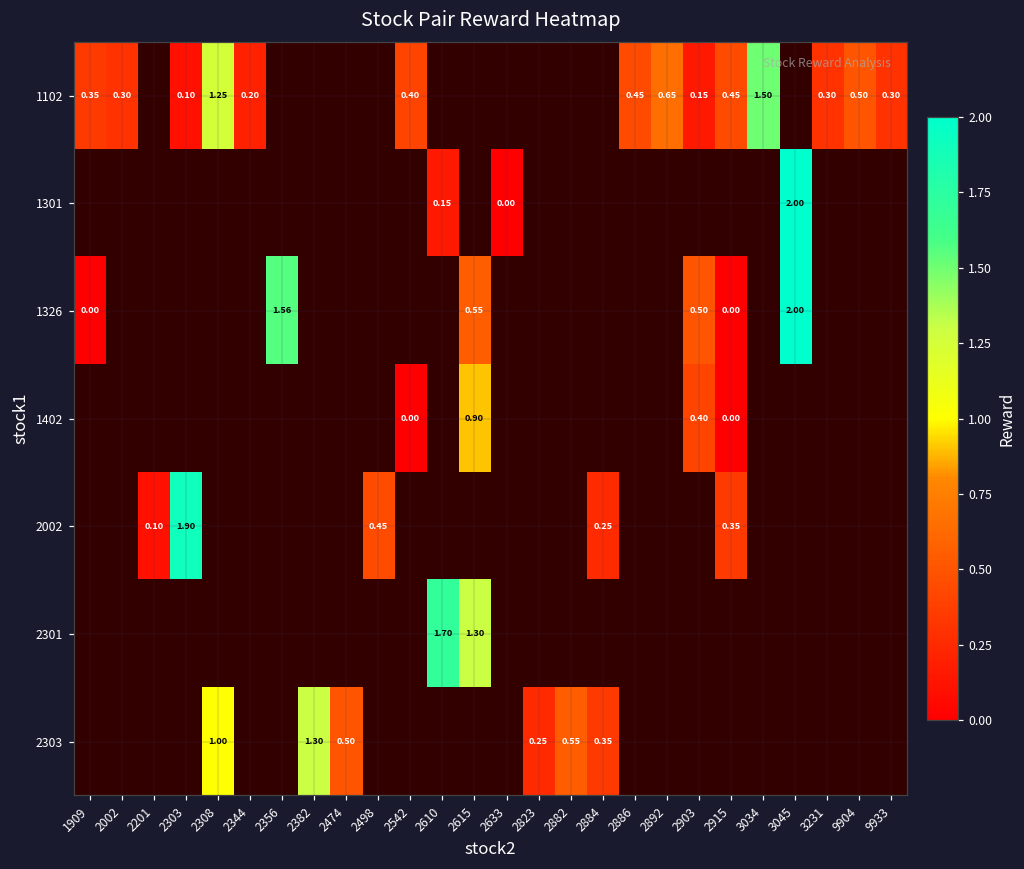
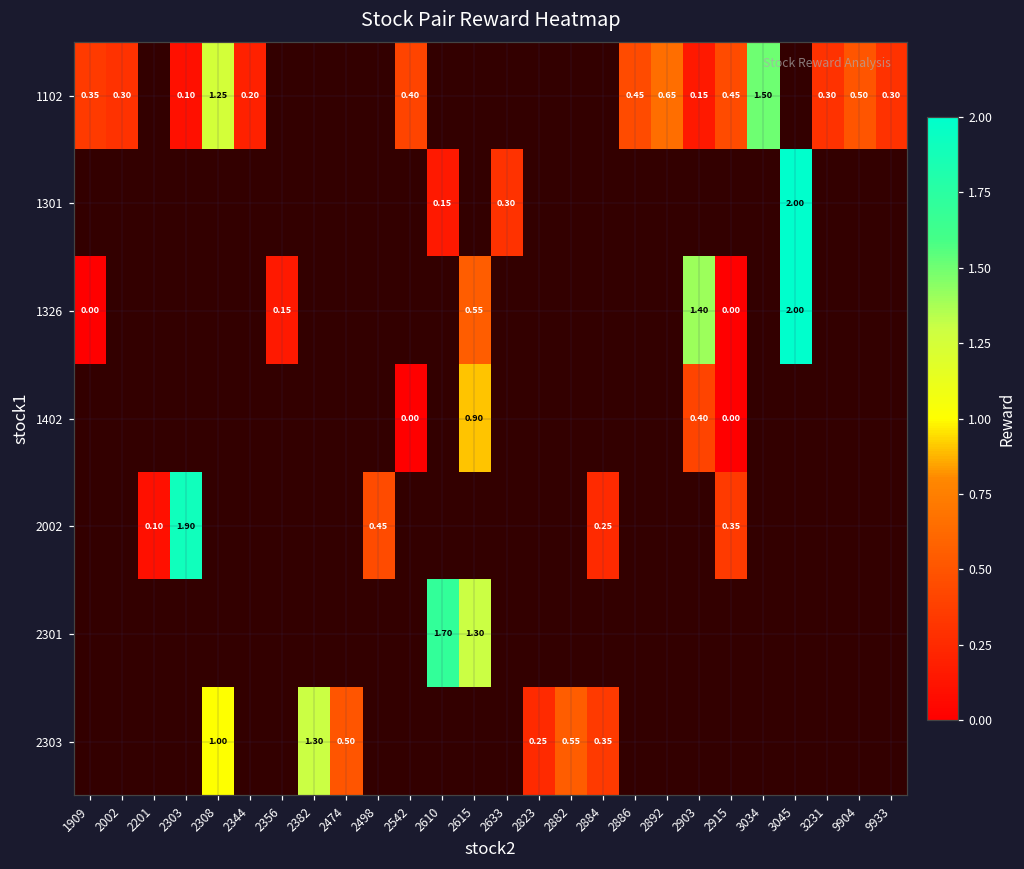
  {
    "1102": {
      "1909": 0.35,
      "2002": 0.30,
      "2303": 0.10,
      "2308": 1.25,
      "2344": 0.20,
      "2542": 0.40,
      "2886": 0.45,
      "2892": 0.65,
      "2903": 0.15,
      "2915": 0.45,
      "3034": 1.50,
      "9904": 0.50,
      "9933": 0.30
    },
    "1301": {
      "2610": 0.15,
-     "2633": 0.00,
+     "2633": 0.30,
      "3045": 2.00
    },
    "1326": {
      "1909": 0.00,
-     "2356": 1.56,
+     "2356": 0.15,
      "2615": 0.55,
-     "2903": 0.50,
+     "2903": 1.40,
      "2915": 0.00,
      "3045": 2.00
    },
    "1402": {
      "2542": 0.00,
      "2615": 0.90,
      "2903": 0.40,
      "2915": 0.00
    },
    "2002": {
      "2201": 0.10,
      "2303": 1.90,
      "2498": 0.45,
      "2884": 0.25,
      "2915": 0.35
    },
    "2301": {
      "2610": 1.70,
      "2615": 1.30
    },
    "2303": {
      "2308": 1.00,
      "2382": 1.30,
      "2474": 0.50,
      "2823": 0.25,
      "2882": 0.55,
      "2884": 0.35
    }
  }
